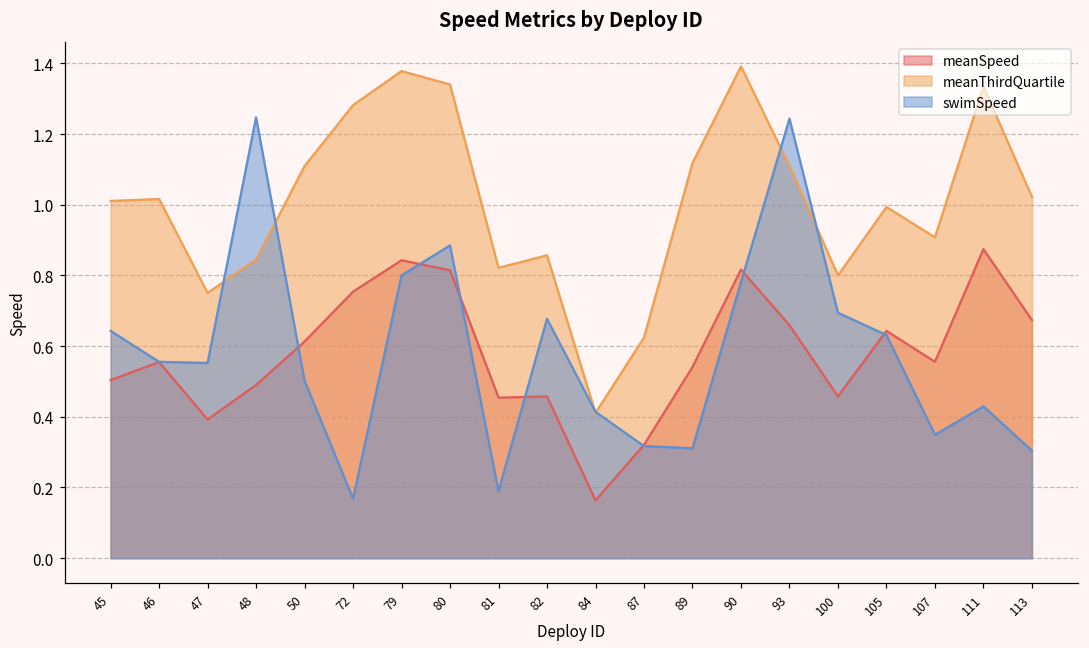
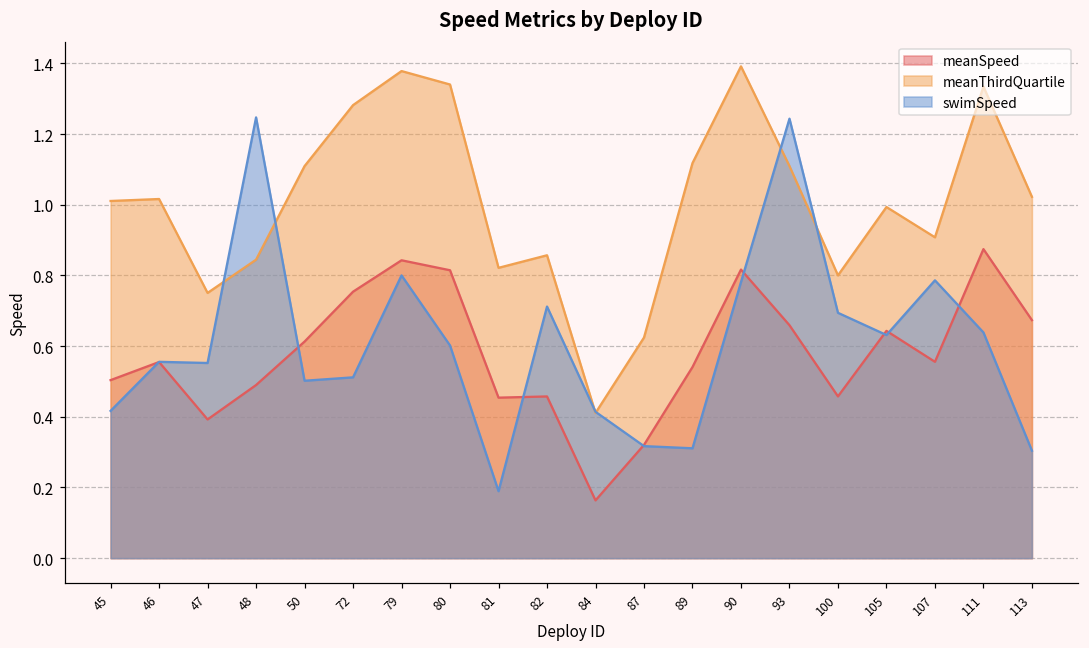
  {
    "swimSpeed": {
-     "45": 0.64,
+     "45": 0.42,
      "47": 0.55,
      "48": 1.25,
      "50": 0.50,
-     "72": 0.17,
+     "72": 0.51,
      "79": 0.80,
-     "80": 0.88,
+     "80": 0.60,
      "81": 0.19,
-     "82": 0.68,
+     "82": 0.71,
      "89": 0.31,
      "90": 0.78,
      "93": 1.24,
      "100": 0.69,
      "105": 0.63,
-     "107": 0.35,
-     "111": 0.43,
+     "107": 0.79,
+     "111": 0.64,
      "113": 0.30
    }
  }
